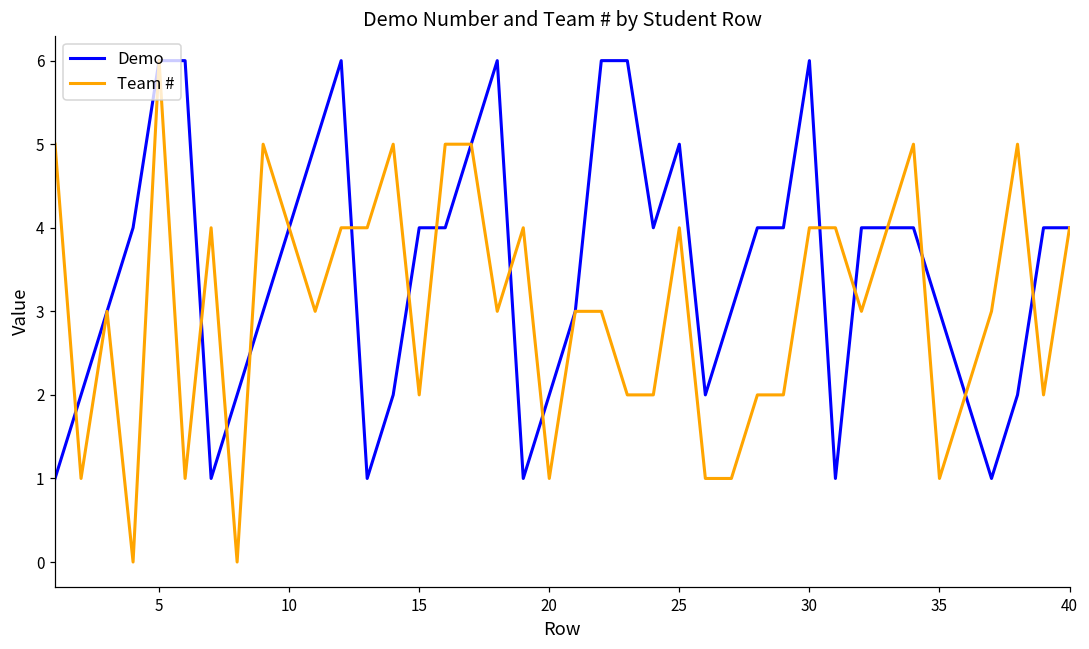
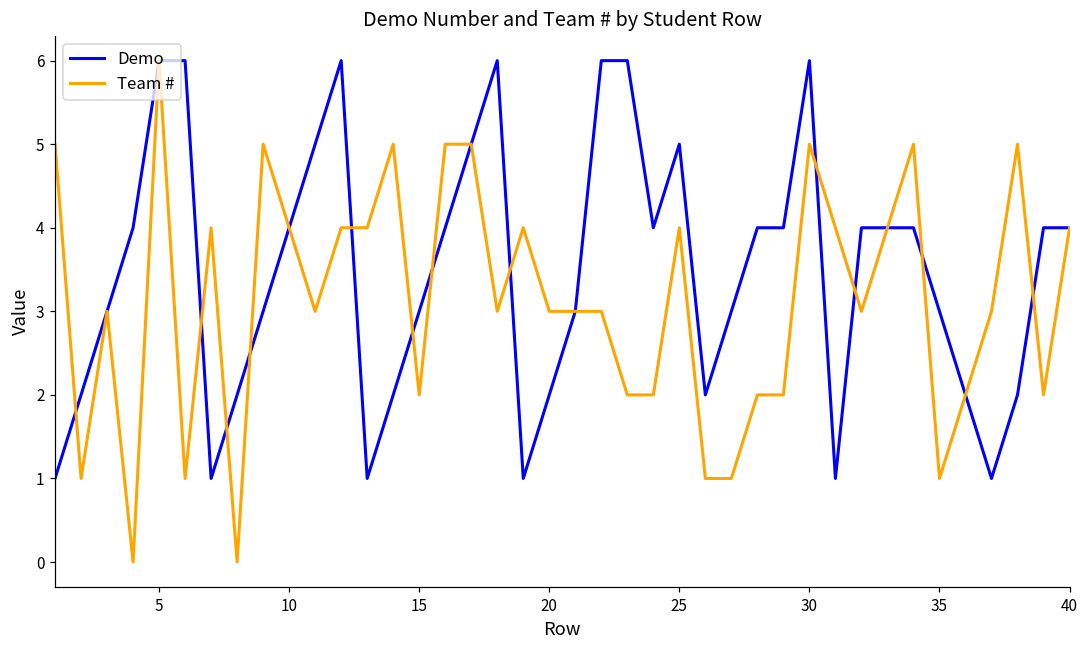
  {
    "Demo": {
-     "15": 4,
+     "15": 3,
      "20": 2,
      "25": 5,
      "30": 6,
      "35": 3
    },
    "Team #": {
      "15": 2,
-     "20": 1,
+     "20": 3,
      "25": 4,
-     "30": 4,
+     "30": 5,
      "35": 1
    }
  }
